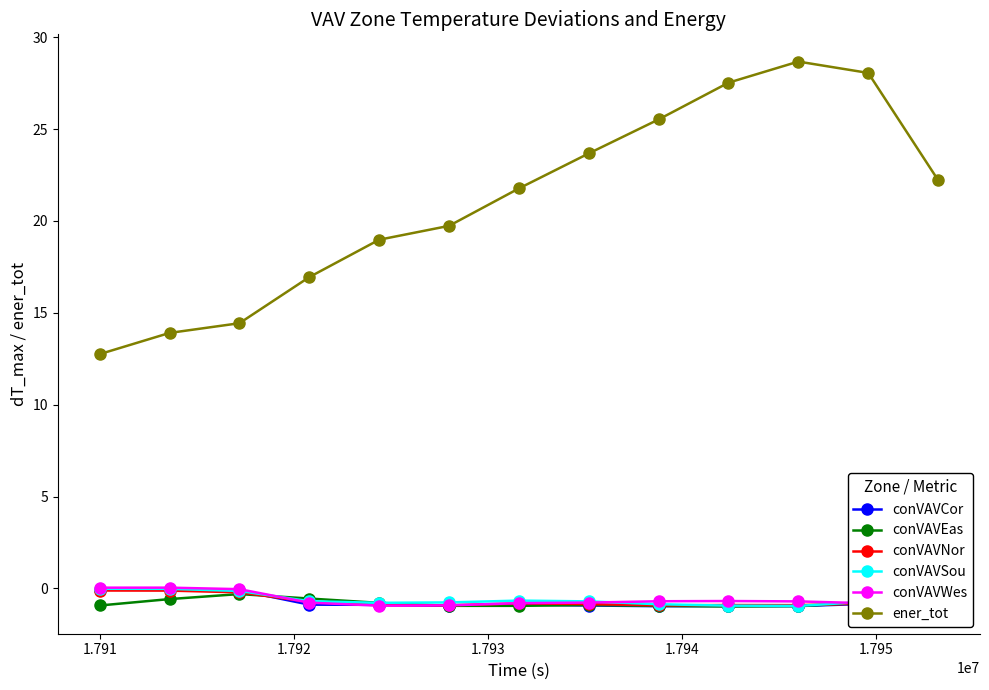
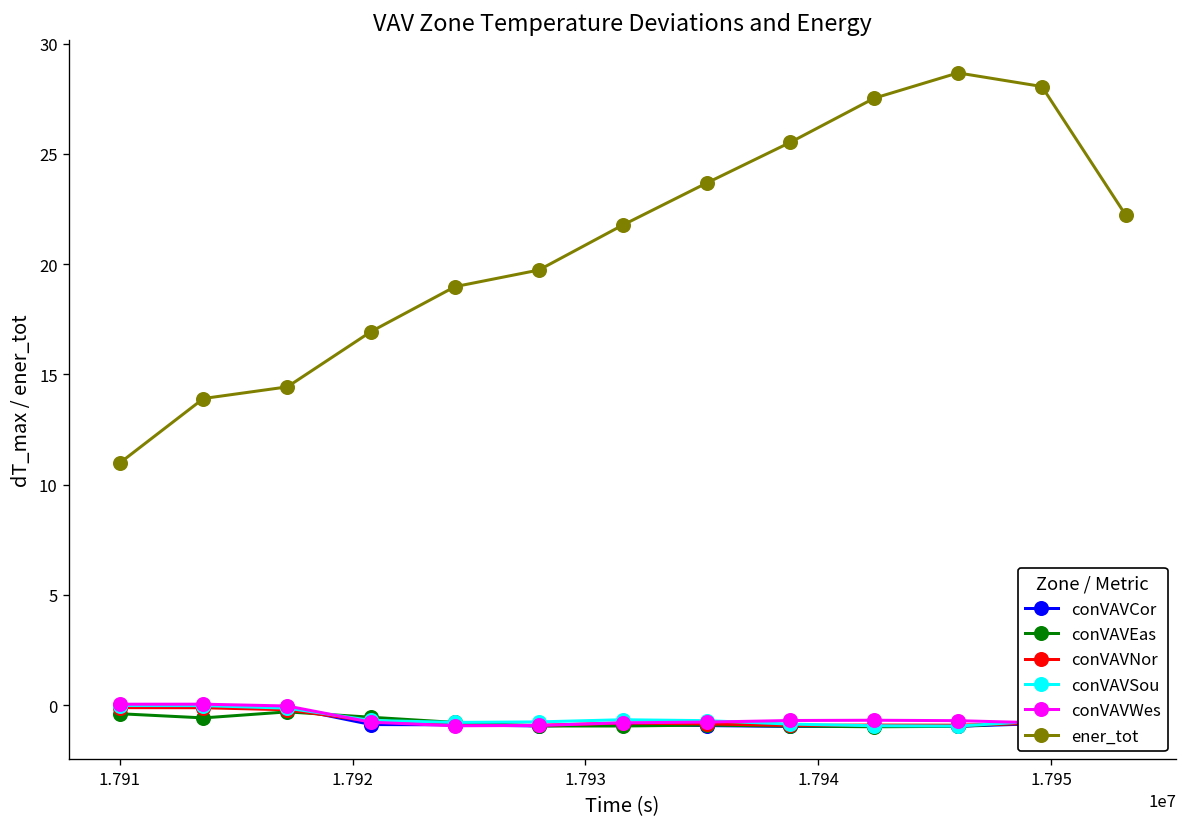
  {
    "conVAVEas": {
-     "1.791": -0.9
+     "1.791": -0.4
    },
    "ener_tot": {
-     "1.791": 12.8
+     "1.791": 11.0
    }
  }
